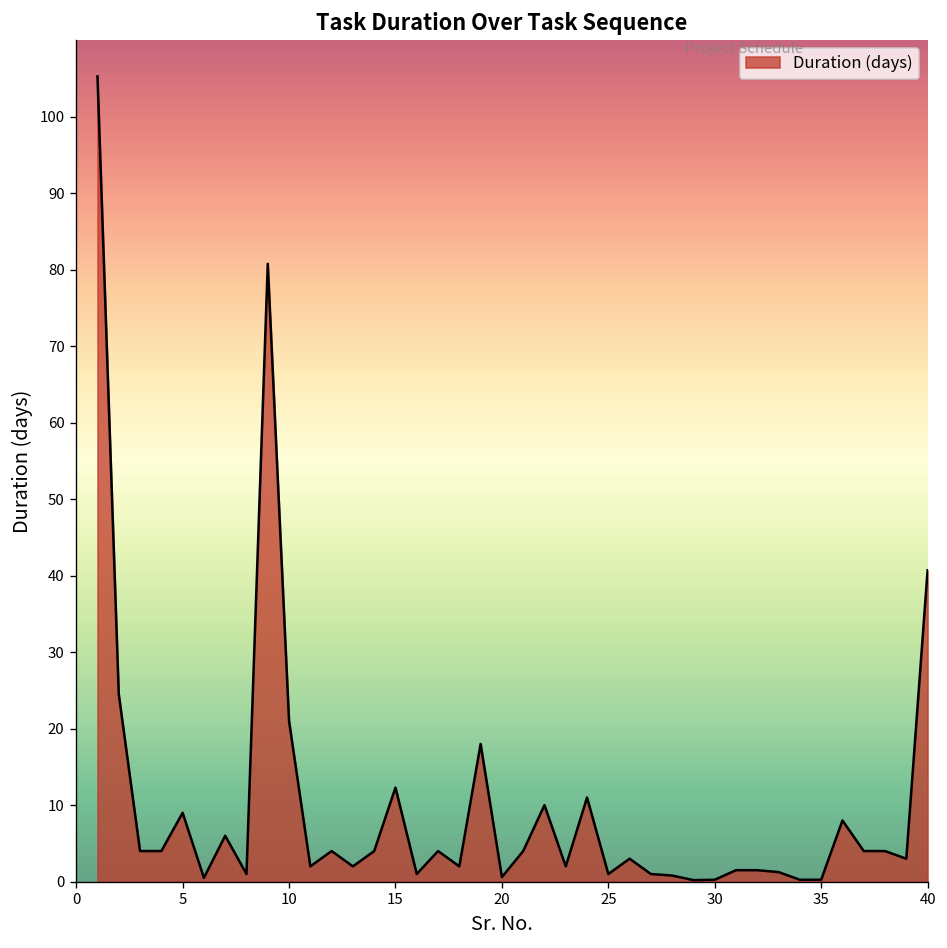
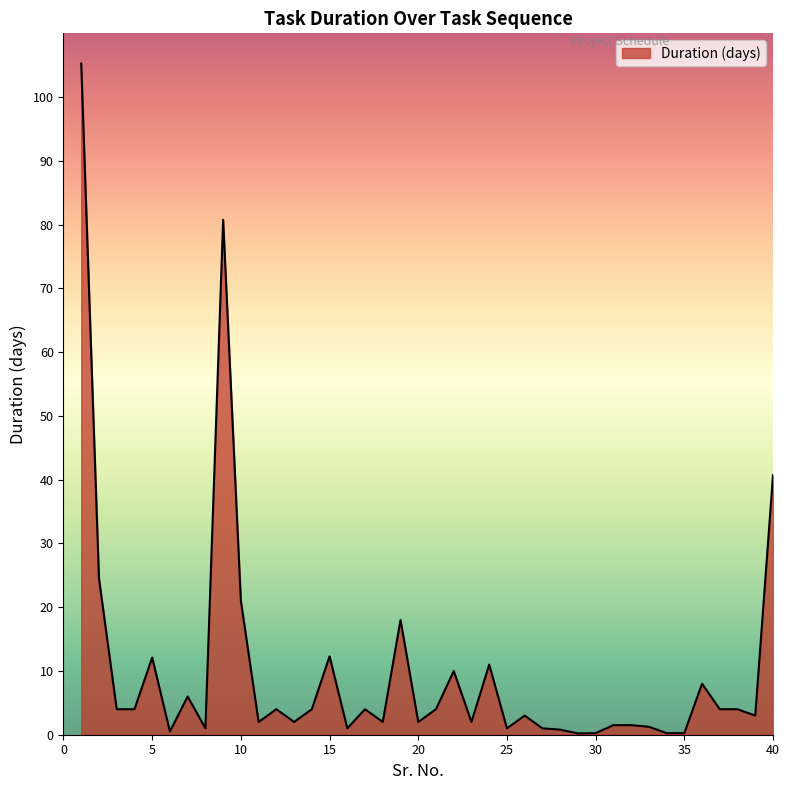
  {
-   "5": 9,
+   "5": 12,
    "10": 21,
    "15": 12,
-   "20": 1,
+   "20": 2,
    "25": 1,
    "30": 0,
    "35": 0,
    "40": 41
  }
